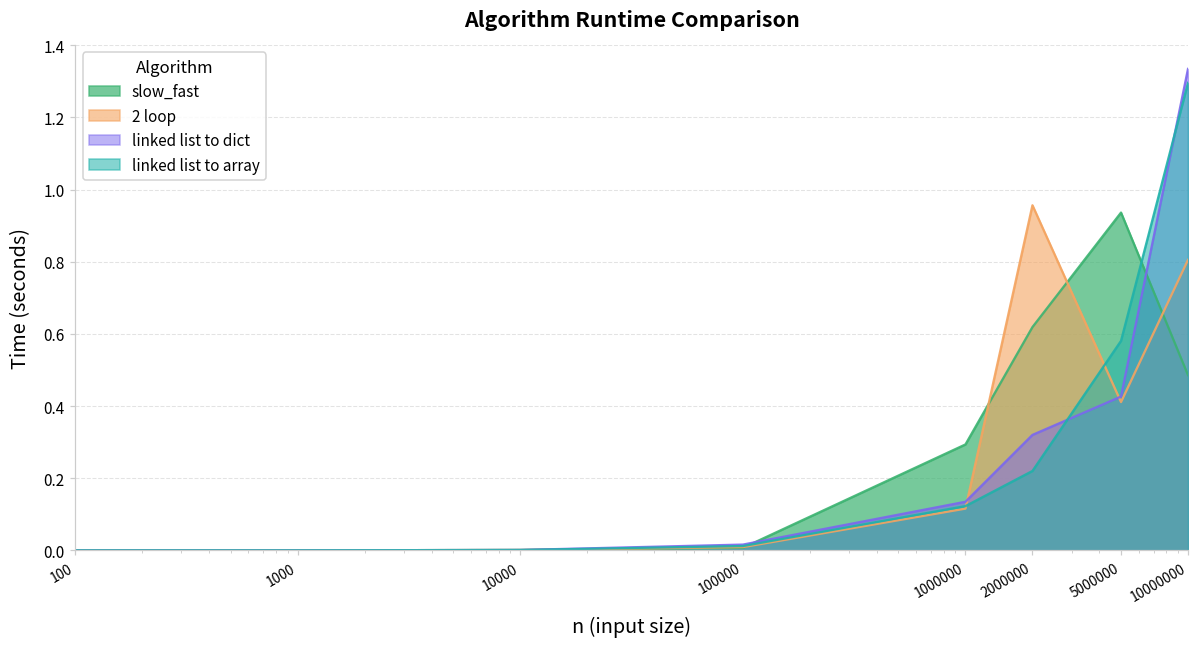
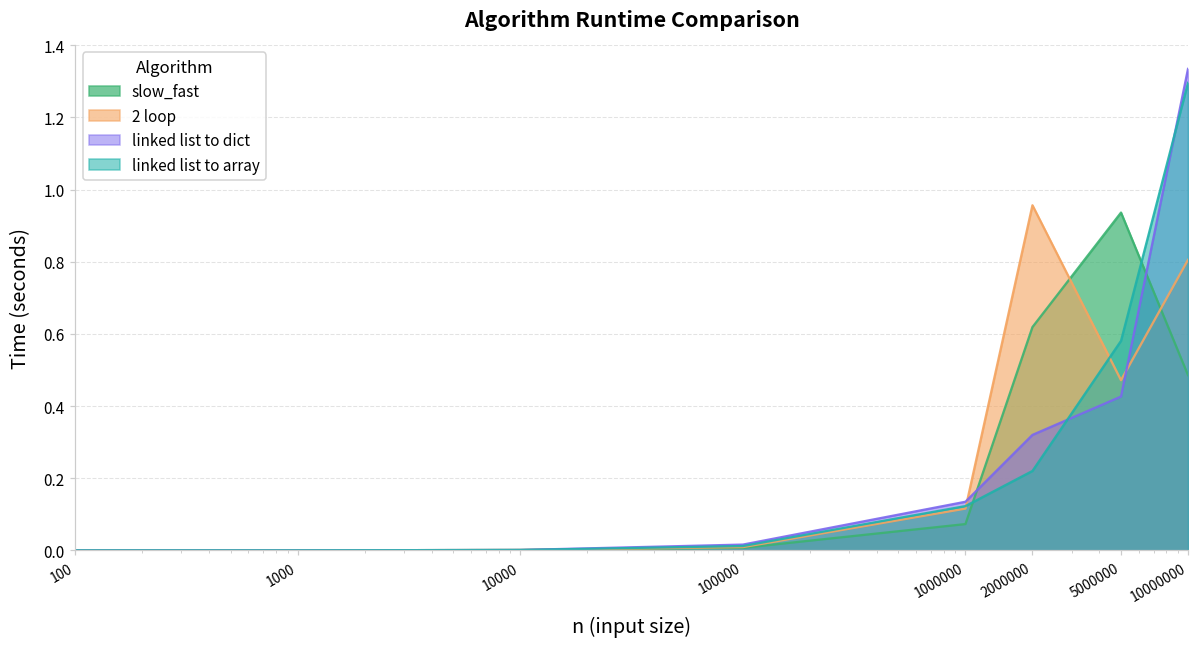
  {
    "slow_fast": {
-     "1000000": 0.29,
+     "1000000": 0.07,
      "2000000": 0.62,
      "5000000": 0.94,
      "10000000": 0.49
    },
    "2 loop": {
      "2000000": 0.96,
-     "5000000": 0.41,
+     "5000000": 0.47,
      "10000000": 0.81
    },
    "linked list to dict": {
      "1000000": 0.13,
      "2000000": 0.32,
      "5000000": 0.43,
      "10000000": 1.33
    },
    "linked list to array": {
      "2000000": 0.22,
      "5000000": 0.58,
      "10000000": 1.30
    }
  }
